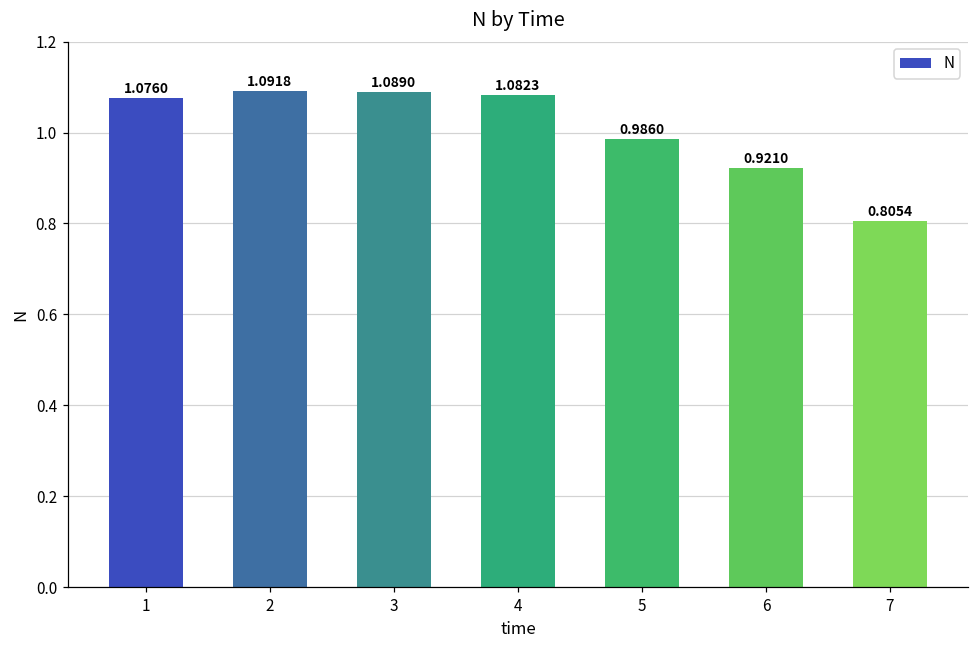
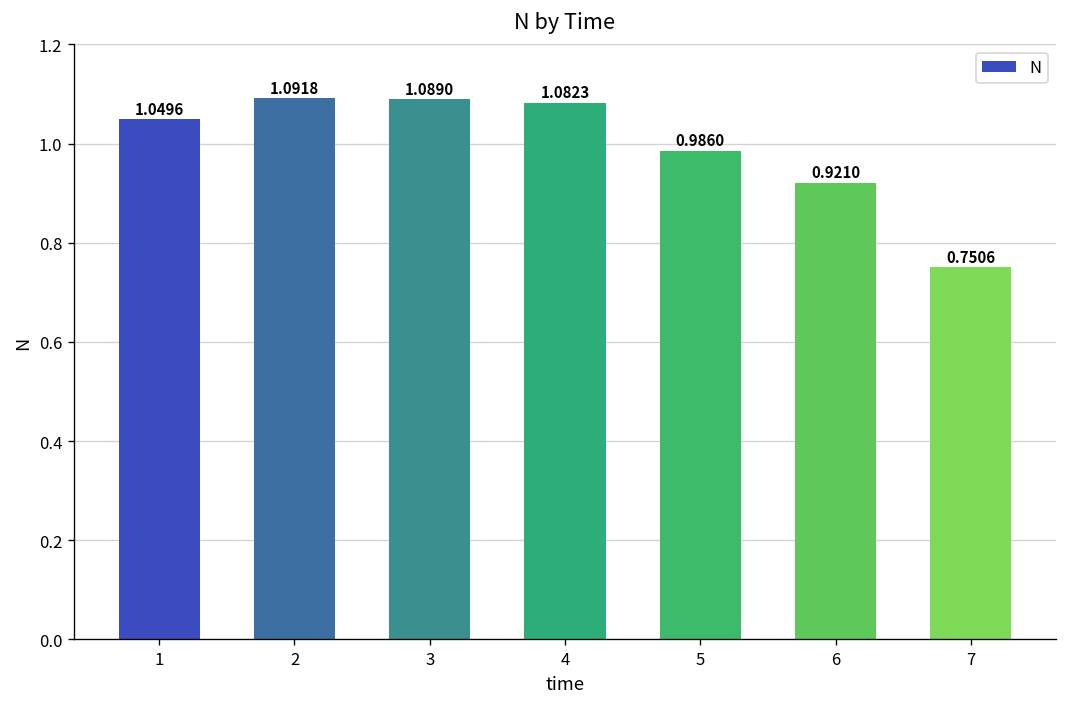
  {
-   "1": 1.0760,
+   "1": 1.0496,
    "2": 1.0918,
    "3": 1.0890,
    "4": 1.0823,
    "5": 0.9860,
    "6": 0.9210,
-   "7": 0.8054
+   "7": 0.7506
  }
